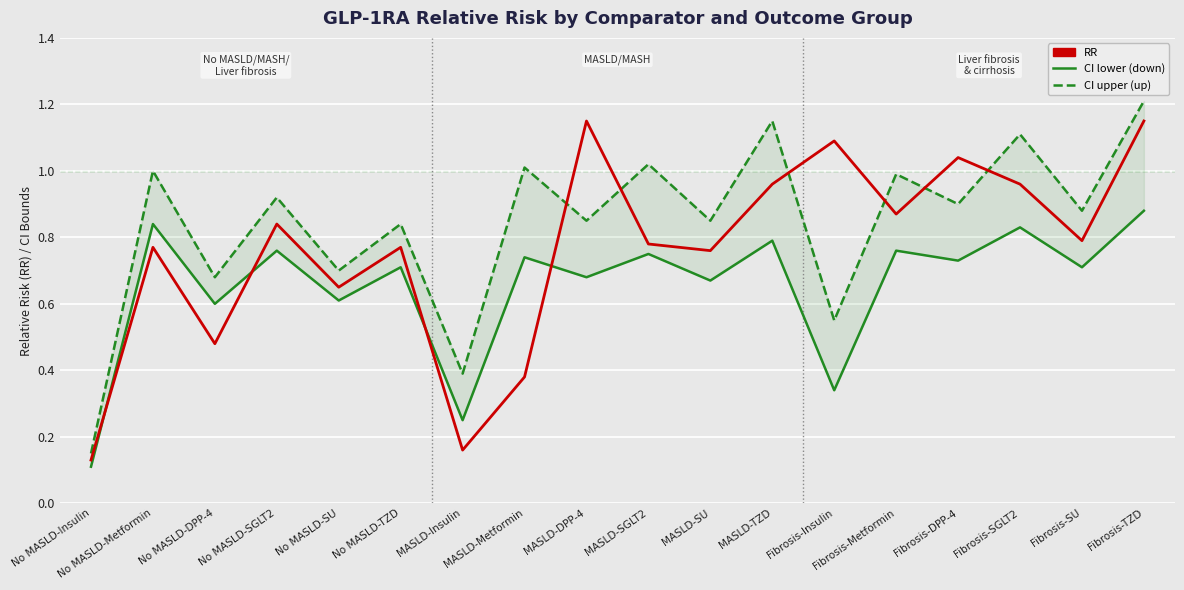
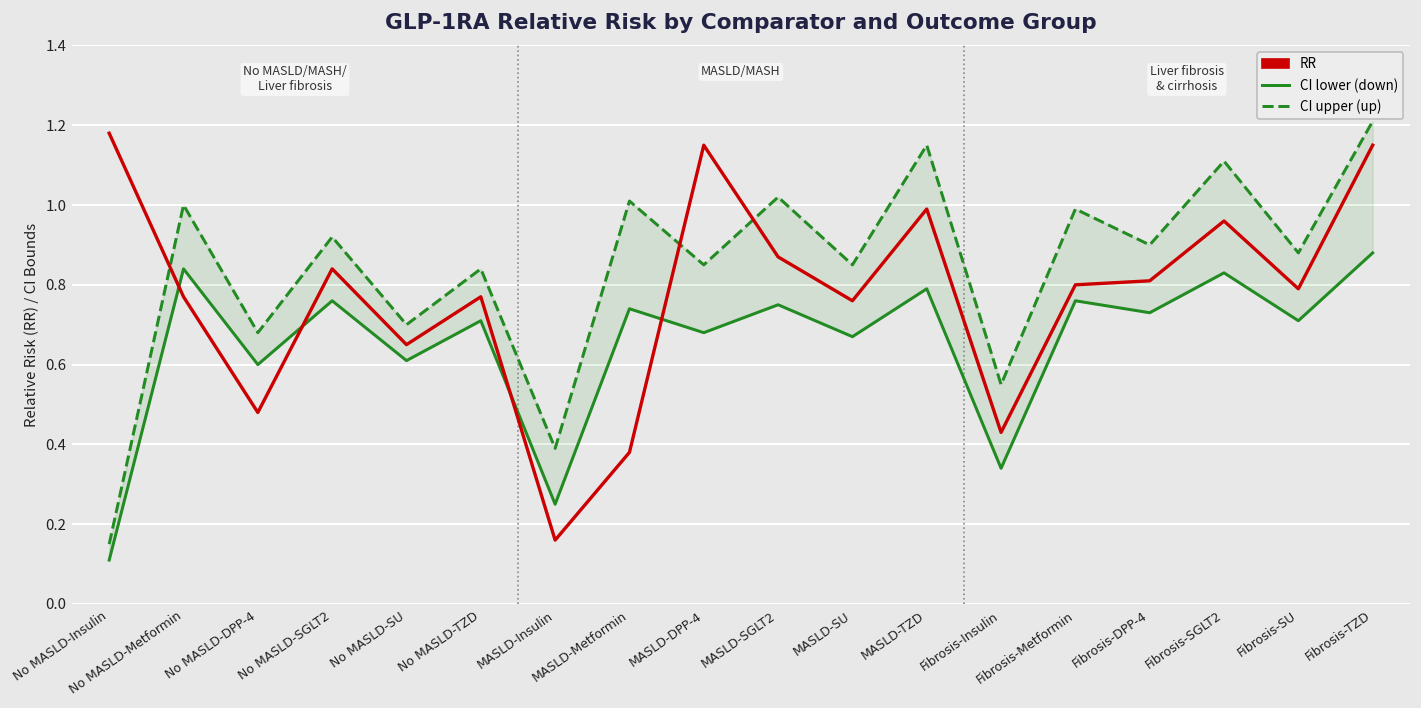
  {
    "RR": {
-     "No MASLD-Insulin": 0.13,
+     "No MASLD-Insulin": 1.18,
      "No MASLD-Metformin": 0.77,
      "No MASLD-DPP-4": 0.48,
      "No MASLD-SGLT2": 0.84,
      "No MASLD-SU": 0.65,
      "No MASLD-TZD": 0.77,
      "MASLD-Insulin": 0.16,
      "MASLD-Metformin": 0.38,
      "MASLD-DPP-4": 1.15,
-     "MASLD-SGLT2": 0.78,
+     "MASLD-SGLT2": 0.87,
      "MASLD-SU": 0.76,
-     "MASLD-TZD": 0.96,
-     "Fibrosis-Insulin": 1.09,
-     "Fibrosis-Metformin": 0.87,
-     "Fibrosis-DPP-4": 1.04,
+     "MASLD-TZD": 0.99,
+     "Fibrosis-Insulin": 0.43,
+     "Fibrosis-Metformin": 0.80,
+     "Fibrosis-DPP-4": 0.81,
      "Fibrosis-SGLT2": 0.96,
      "Fibrosis-SU": 0.79,
      "Fibrosis-TZD": 1.15
    }
  }
